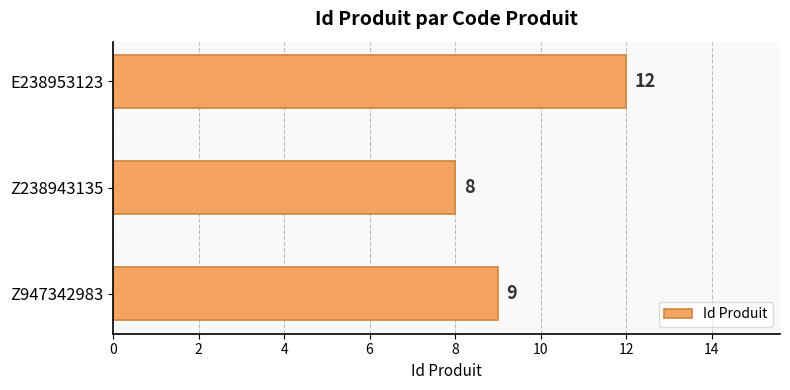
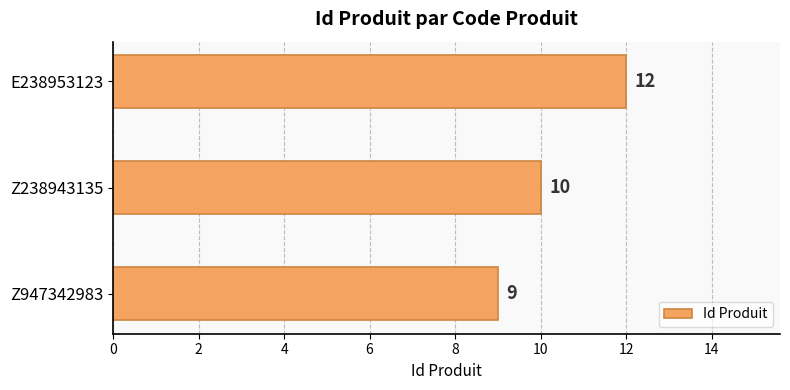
  {
    "E238953123": 12,
-   "Z238943135": 8,
+   "Z238943135": 10,
    "Z947342983": 9
  }
